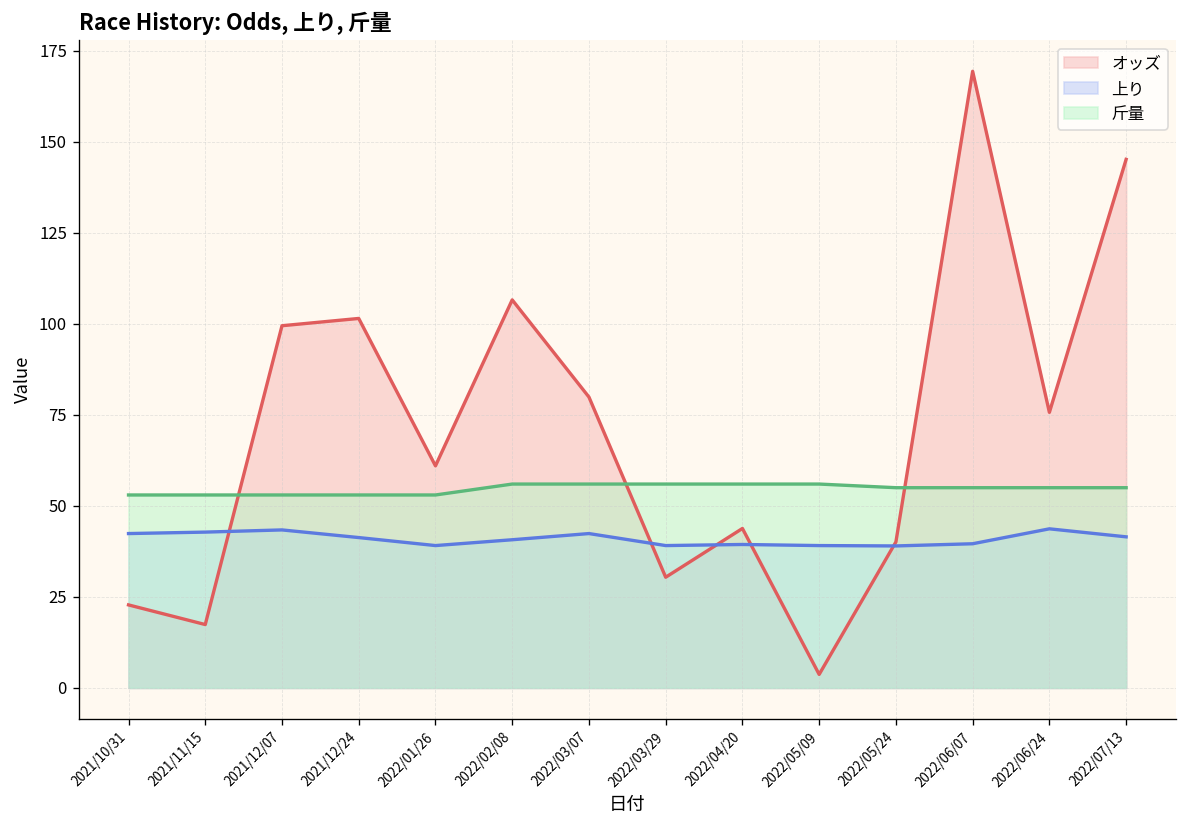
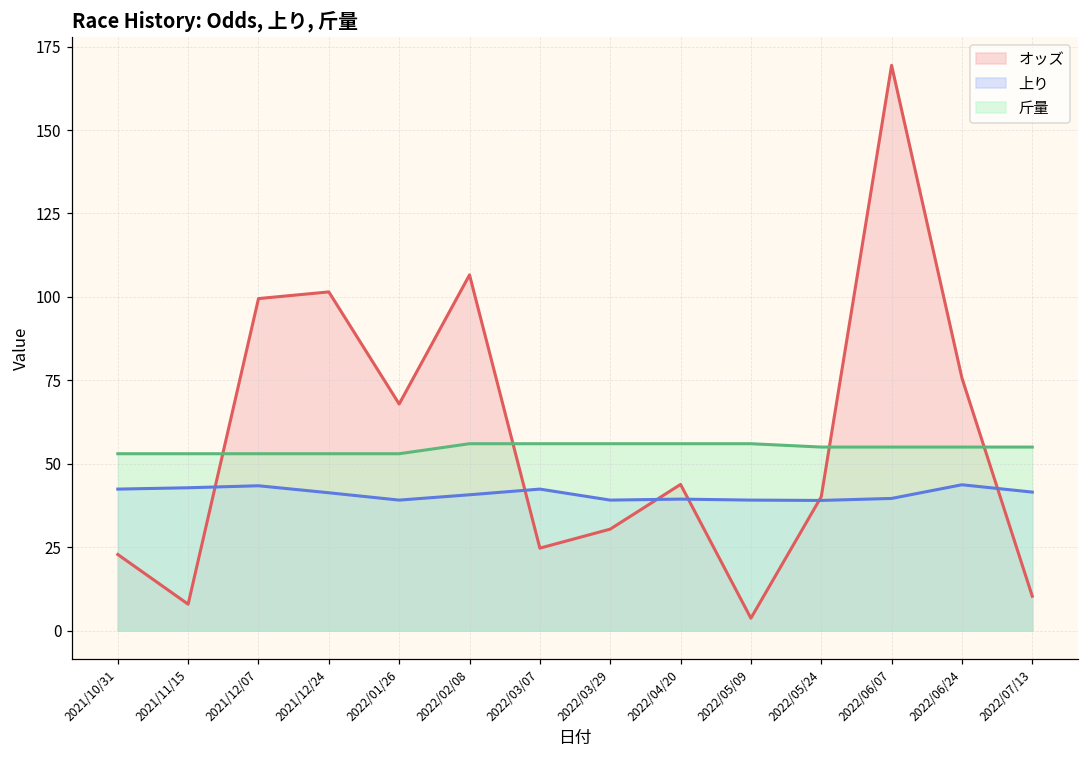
  {
    "オッズ": {
      "2021/10/31": 23,
-     "2021/11/15": 17,
+     "2021/11/15": 8,
      "2021/12/07": 100,
      "2021/12/24": 102,
-     "2022/01/26": 61,
+     "2022/01/26": 68,
      "2022/02/08": 107,
-     "2022/03/07": 80,
+     "2022/03/07": 25,
      "2022/03/29": 30,
      "2022/04/20": 44,
      "2022/05/09": 4,
      "2022/05/24": 40,
      "2022/06/07": 169,
      "2022/06/24": 76,
-     "2022/07/13": 145
+     "2022/07/13": 10
    }
  }
